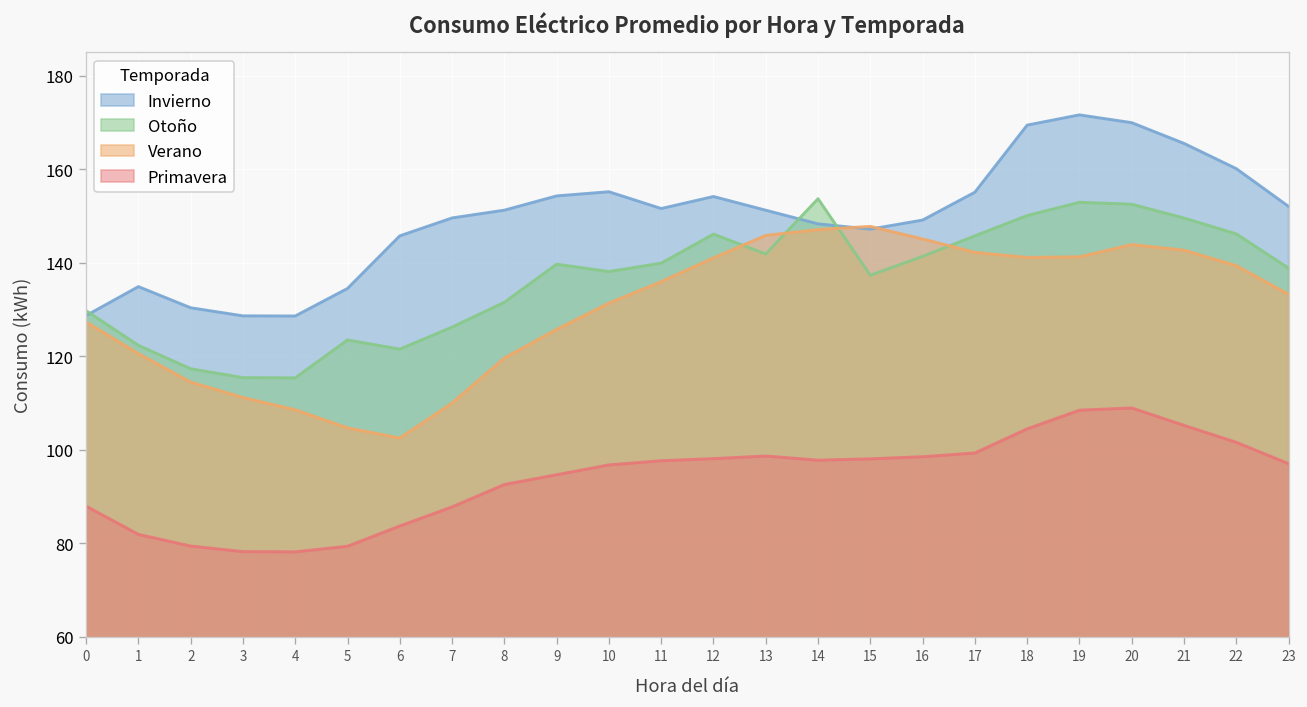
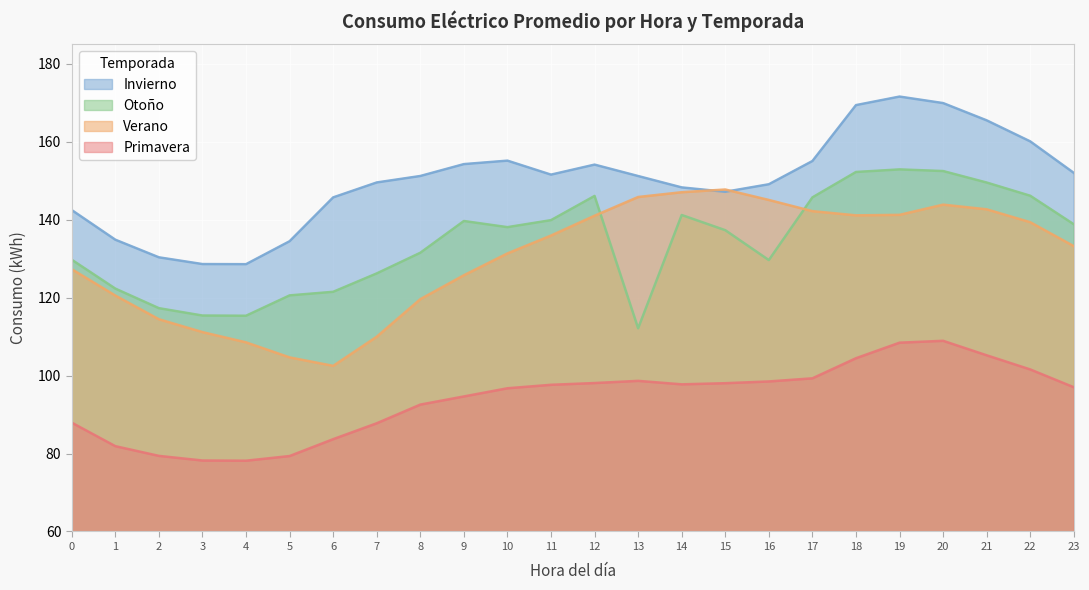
  {
    "Invierno": {
-     "0": 129,
+     "0": 142,
      "1": 135,
      "2": 130,
      "3": 129,
      "4": 129,
      "5": 134,
      "6": 146,
      "7": 150,
      "8": 151,
      "9": 154,
      "10": 155,
      "11": 152,
      "12": 154,
      "13": 151,
      "14": 148,
      "16": 149,
      "17": 155,
      "18": 169,
      "19": 172,
      "20": 170,
      "21": 166,
      "22": 160,
      "23": 152
    },
    "Otoño": {
      "0": 130,
      "1": 122,
      "2": 117,
      "3": 115,
      "4": 115,
-     "5": 123,
+     "5": 121,
      "6": 122,
      "7": 126,
      "8": 132,
      "9": 140,
      "10": 138,
      "11": 140,
      "12": 146,
-     "13": 142,
-     "14": 154,
+     "13": 112,
+     "14": 141,
      "15": 137,
-     "16": 141,
+     "16": 130,
      "17": 146,
-     "18": 150,
+     "18": 152,
      "19": 153,
      "20": 152,
      "21": 150,
      "22": 146,
      "23": 139
    }
  }
